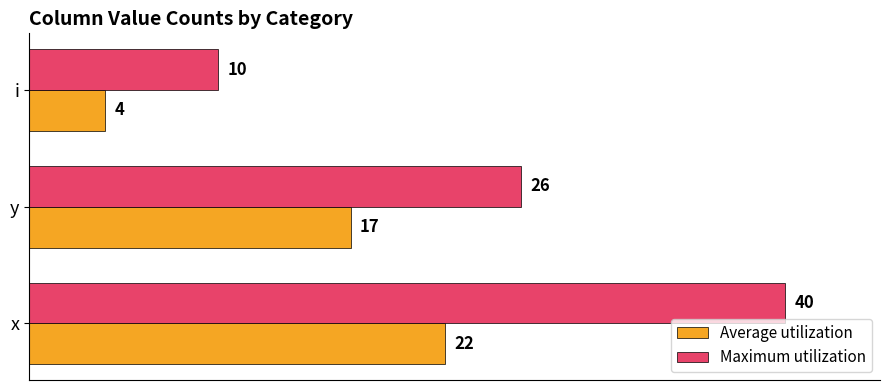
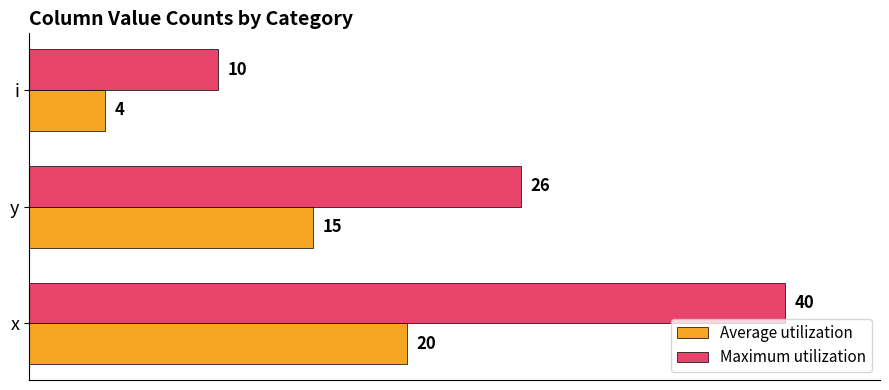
  {
    "Average utilization": {
      "i": 4,
-     "y": 17,
-     "x": 22
+     "y": 15,
+     "x": 20
    },
    "Maximum utilization": {
      "i": 10,
      "y": 26,
      "x": 40
    }
  }
